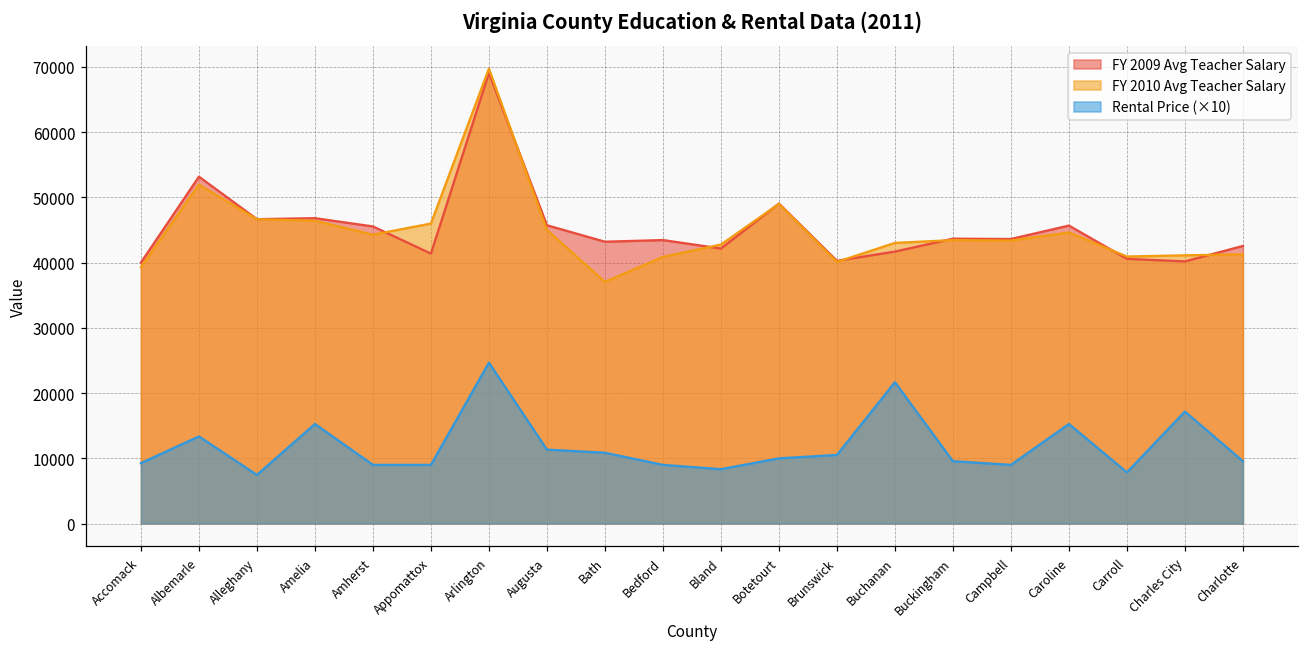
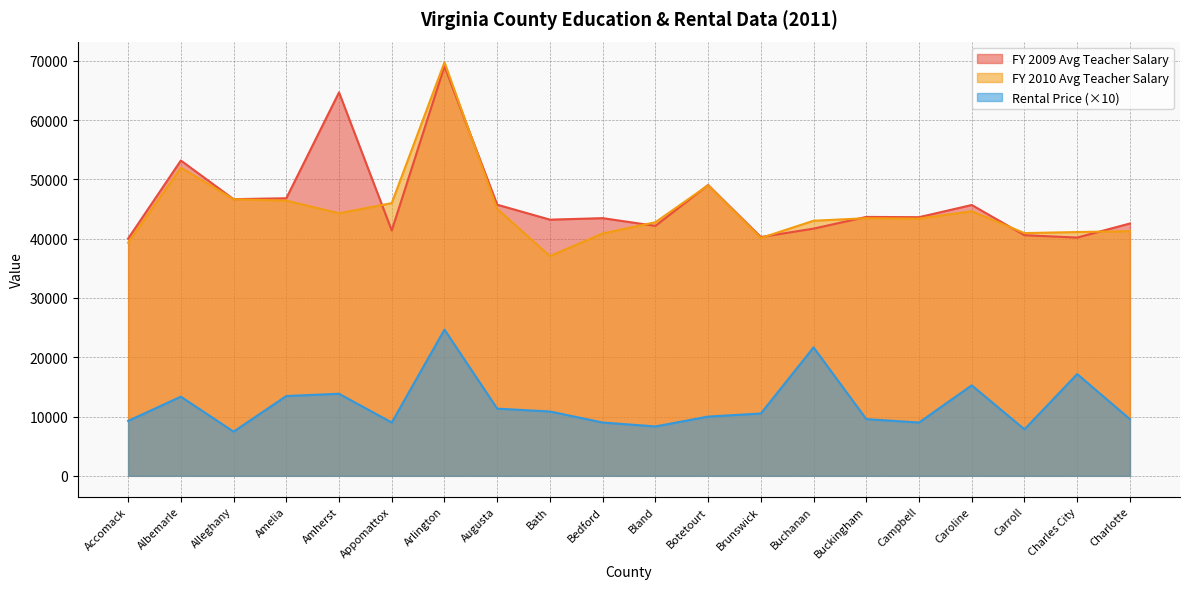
  {
    "FY 2009 Avg Teacher Salary": {
      "Accomack": 40000,
      "Albemarle": 53000,
-     "Amherst": 46000,
+     "Amherst": 65000,
      "Appomattox": 41000,
      "Arlington": 69000,
      "Augusta": 46000,
      "Bath": 43000,
      "Bedford": 43000,
      "Bland": 42000,
      "Buchanan": 42000,
      "Caroline": 46000,
      "Charles City": 40000,
      "Charlotte": 43000
    },
    "FY 2010 Avg Teacher Salary": {
      "Accomack": 39000,
      "Albemarle": 52000,
      "Amherst": 44000,
      "Appomattox": 46000,
      "Arlington": 70000,
      "Augusta": 45000,
      "Bath": 37000,
      "Bedford": 41000,
      "Bland": 43000,
      "Buchanan": 43000,
      "Caroline": 45000,
      "Charles City": 41000,
      "Charlotte": 41000
    },
    "Rental Price (×10)": {
      "Accomack": 9000,
      "Albemarle": 13000,
      "Alleghany": 7000,
-     "Amelia": 15000,
-     "Amherst": 9000,
+     "Amelia": 13000,
+     "Amherst": 14000,
      "Appomattox": 9000,
      "Arlington": 25000,
      "Augusta": 11000,
      "Bath": 11000,
      "Bedford": 9000,
      "Bland": 8000,
      "Botetourt": 10000,
      "Brunswick": 11000,
      "Buchanan": 22000,
      "Buckingham": 10000,
      "Campbell": 9000,
      "Caroline": 15000,
      "Carroll": 8000,
      "Charles City": 17000,
      "Charlotte": 10000
    }
  }
